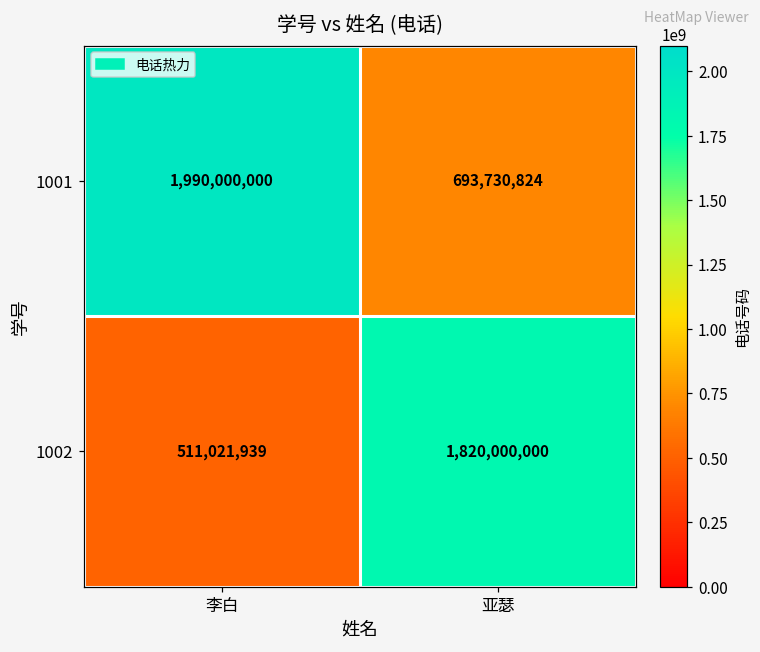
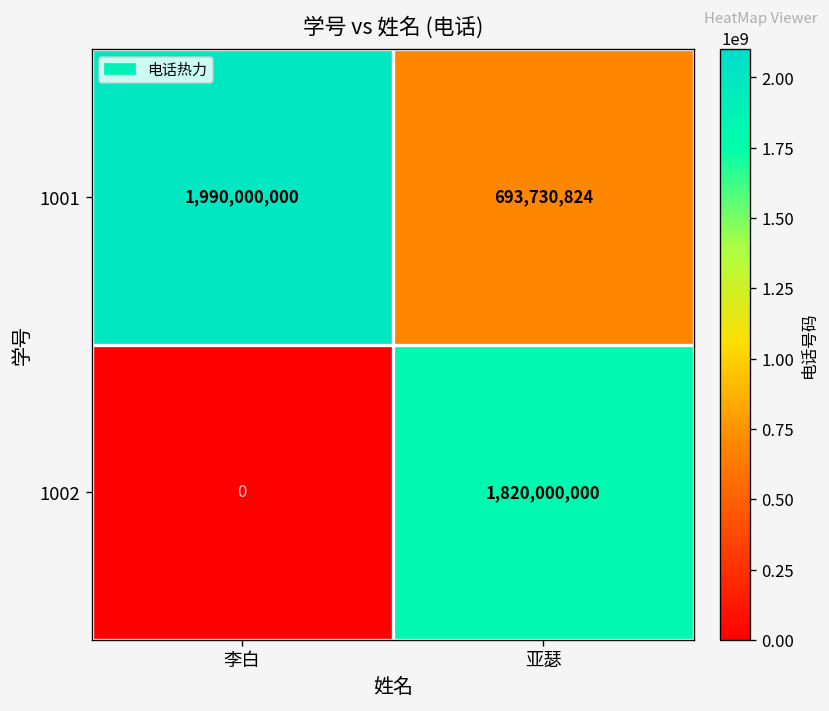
  {
    "1001": {
      "李白": "1,990,000,000",
      "亚瑟": "693,730,824"
    },
    "1002": {
-     "李白": "511,021,939",
+     "李白": "0",
      "亚瑟": "1,820,000,000"
    }
  }
